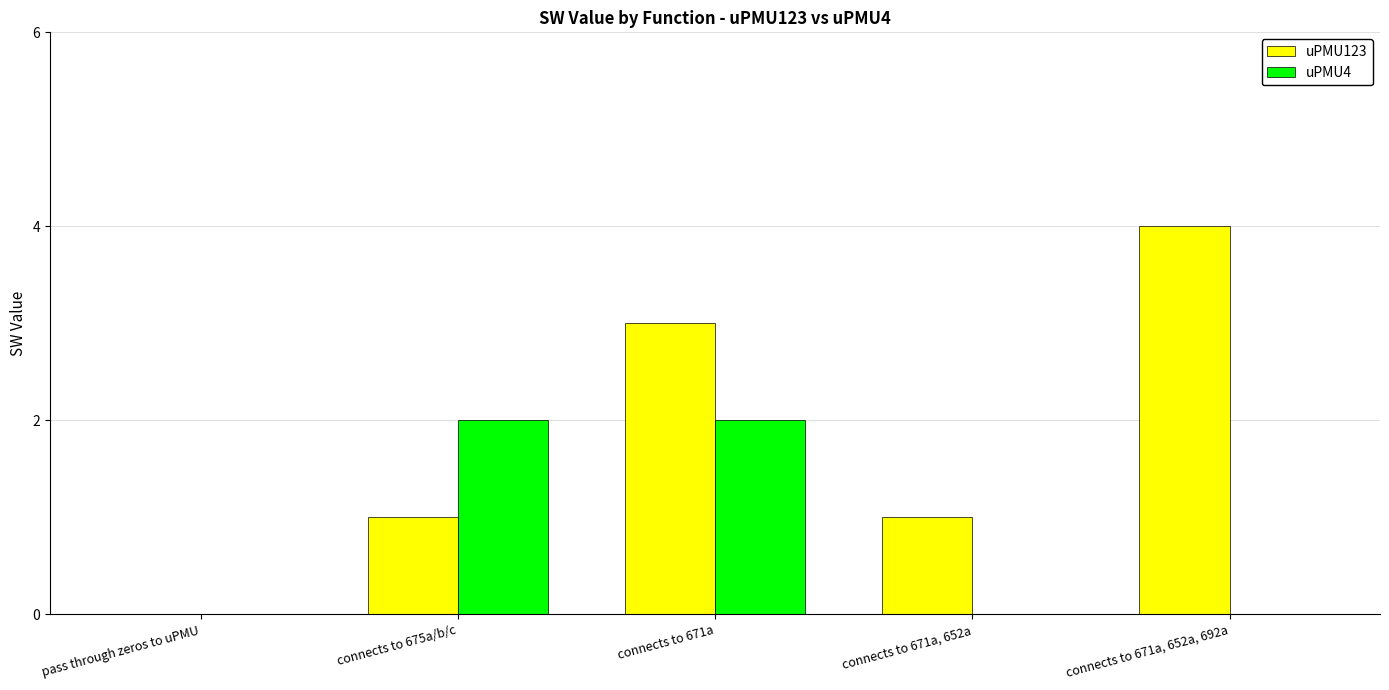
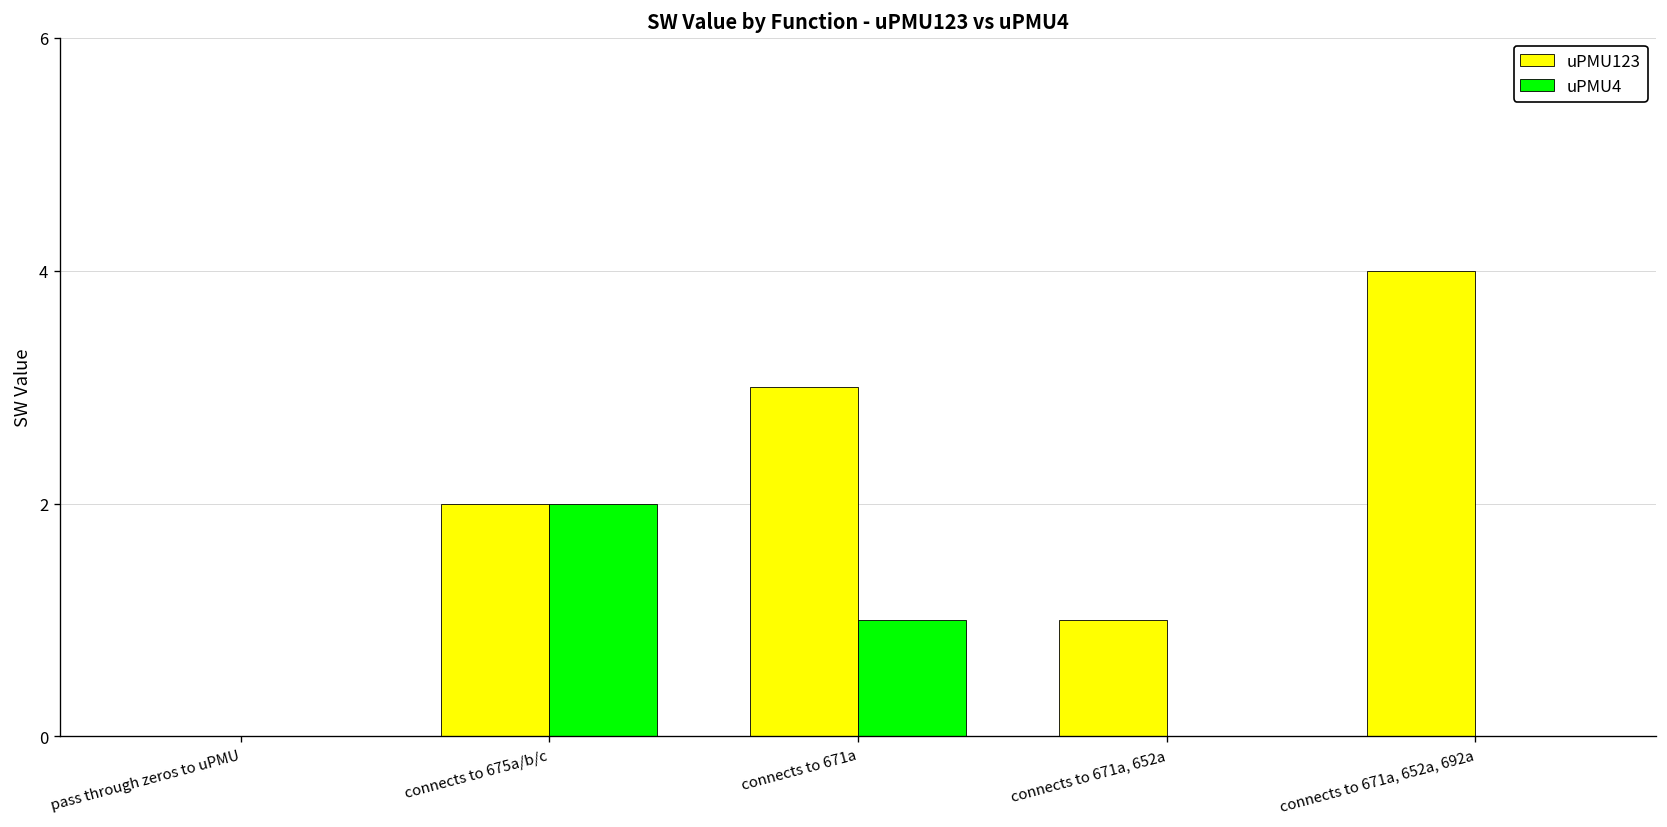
  {
    "uPMU123": {
      "pass through zeros to uPMU": 0,
-     "connects to 675a/b/c": 1,
+     "connects to 675a/b/c": 2,
      "connects to 671a": 3,
      "connects to 671a, 652a": 1,
      "connects to 671a, 652a, 692a": 4
    },
    "uPMU4": {
      "pass through zeros to uPMU": 0,
      "connects to 675a/b/c": 2,
-     "connects to 671a": 2,
+     "connects to 671a": 1,
      "connects to 671a, 652a": 0,
      "connects to 671a, 652a, 692a": 0
    }
  }
